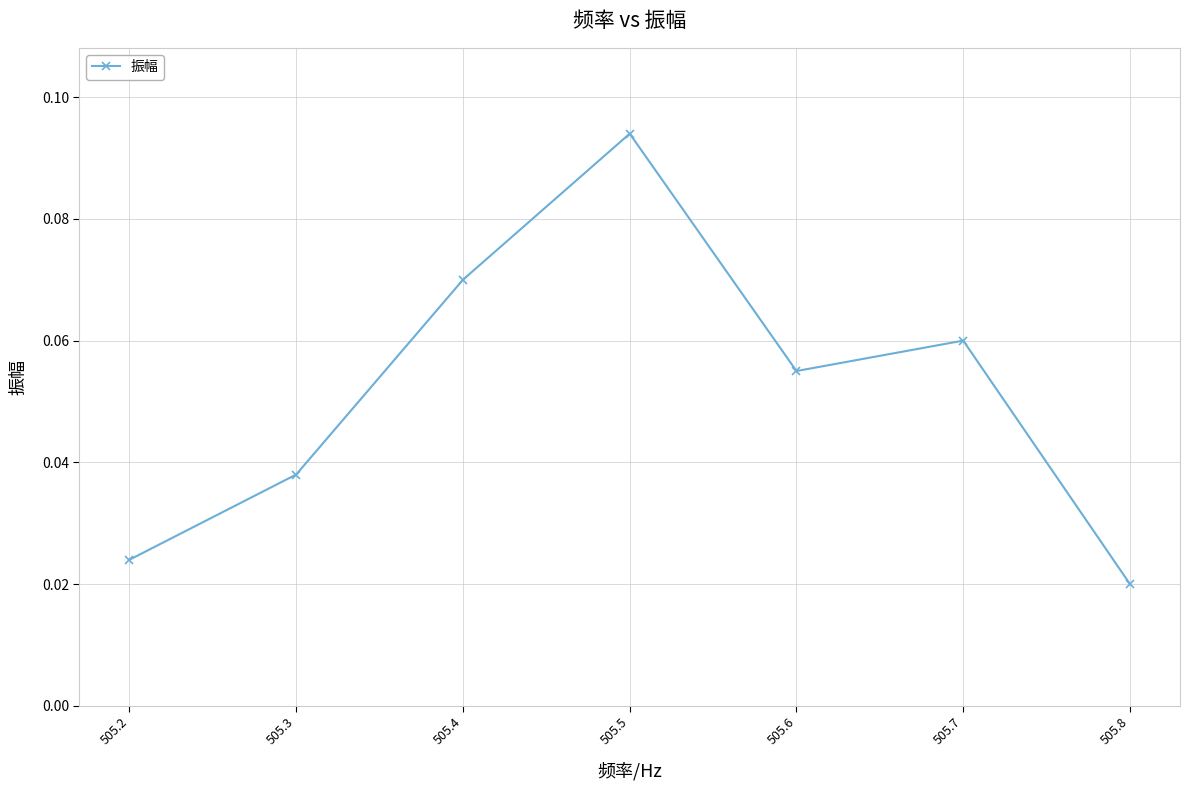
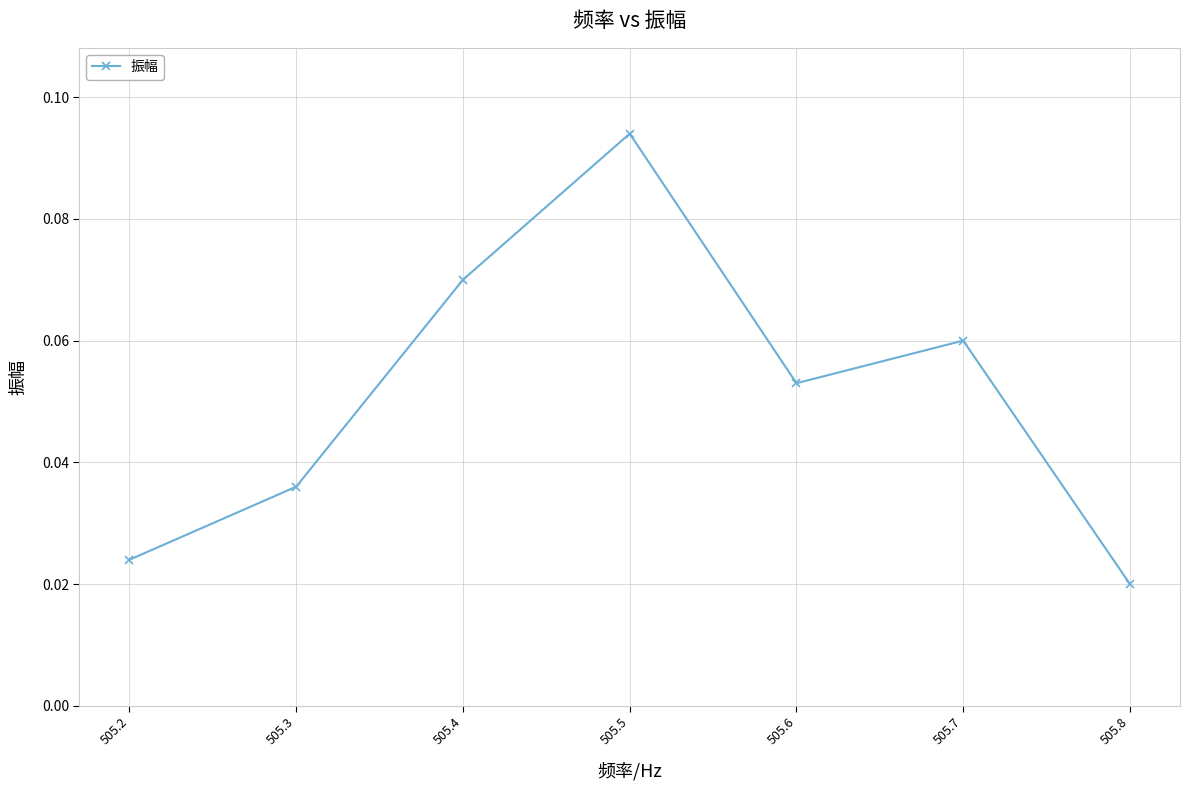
  {
    "505.2": 0.024,
-   "505.3": 0.038,
+   "505.3": 0.036,
    "505.4": 0.070,
    "505.5": 0.094,
-   "505.6": 0.055,
+   "505.6": 0.053,
    "505.7": 0.060,
    "505.8": 0.020
  }
